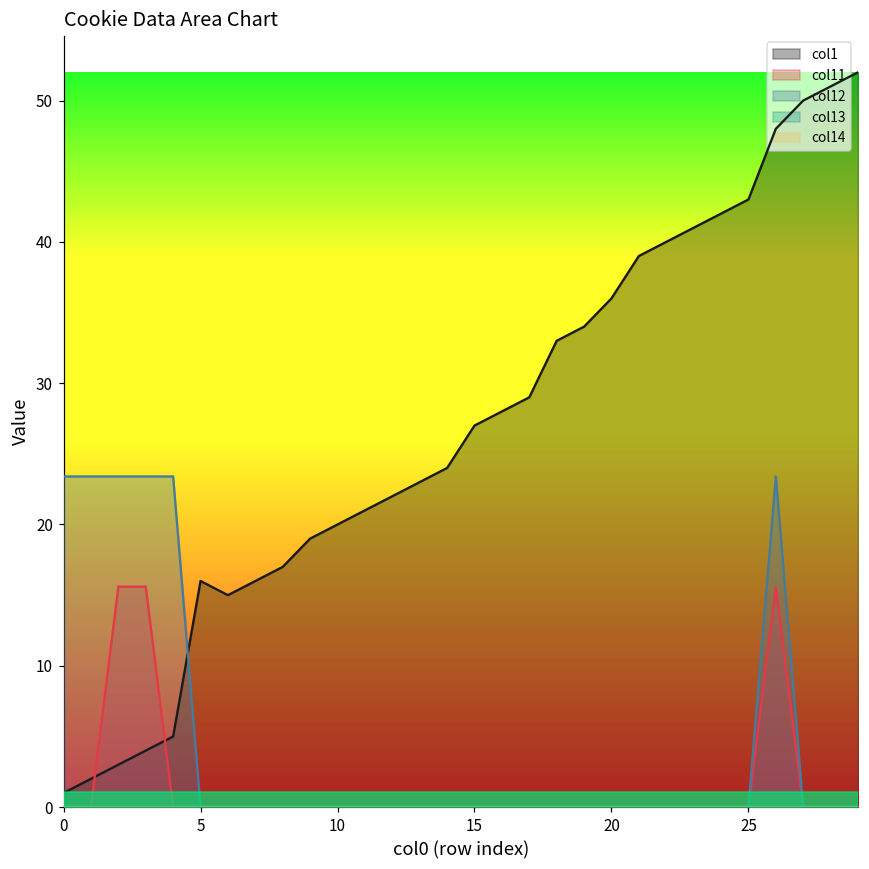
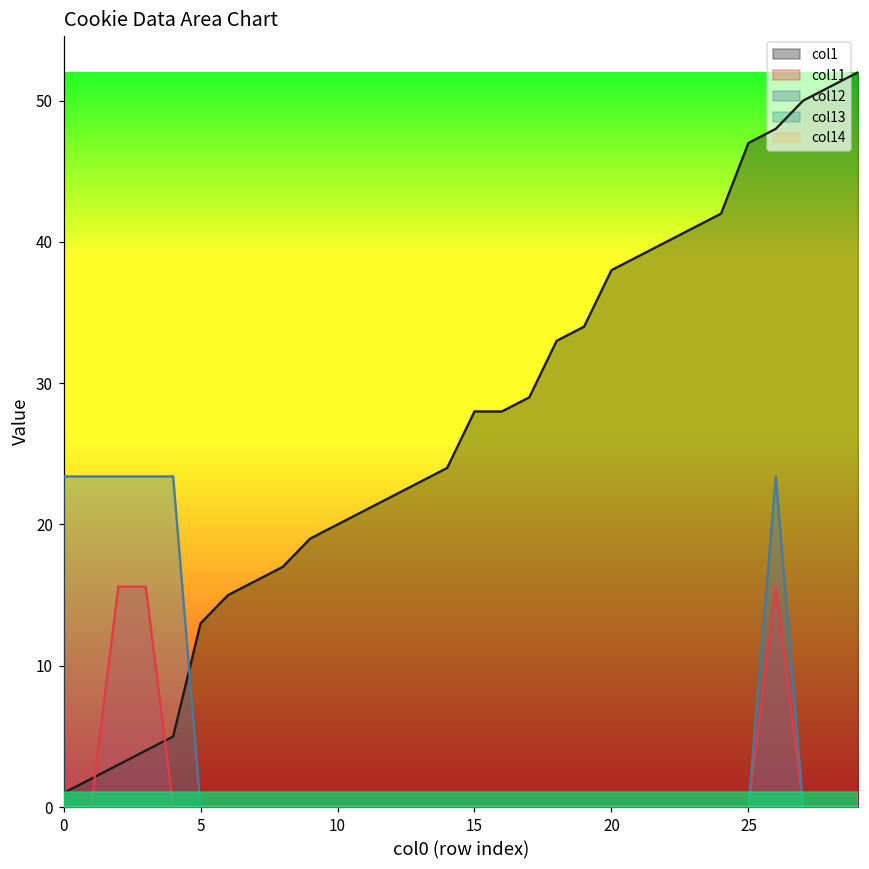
  {
    "col1": {
-     "5": 16,
+     "5": 13,
      "10": 20,
-     "15": 27,
-     "20": 36,
-     "25": 43
+     "15": 28,
+     "20": 38,
+     "25": 47
    },
    "col12": {
      "0": 23.4
    }
  }
